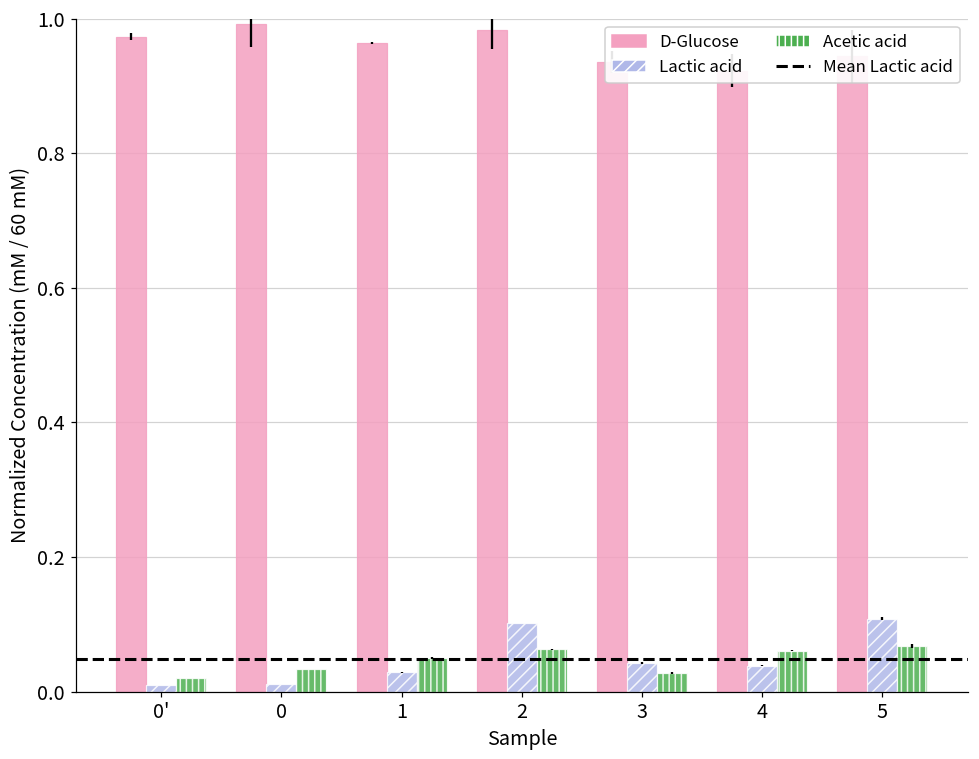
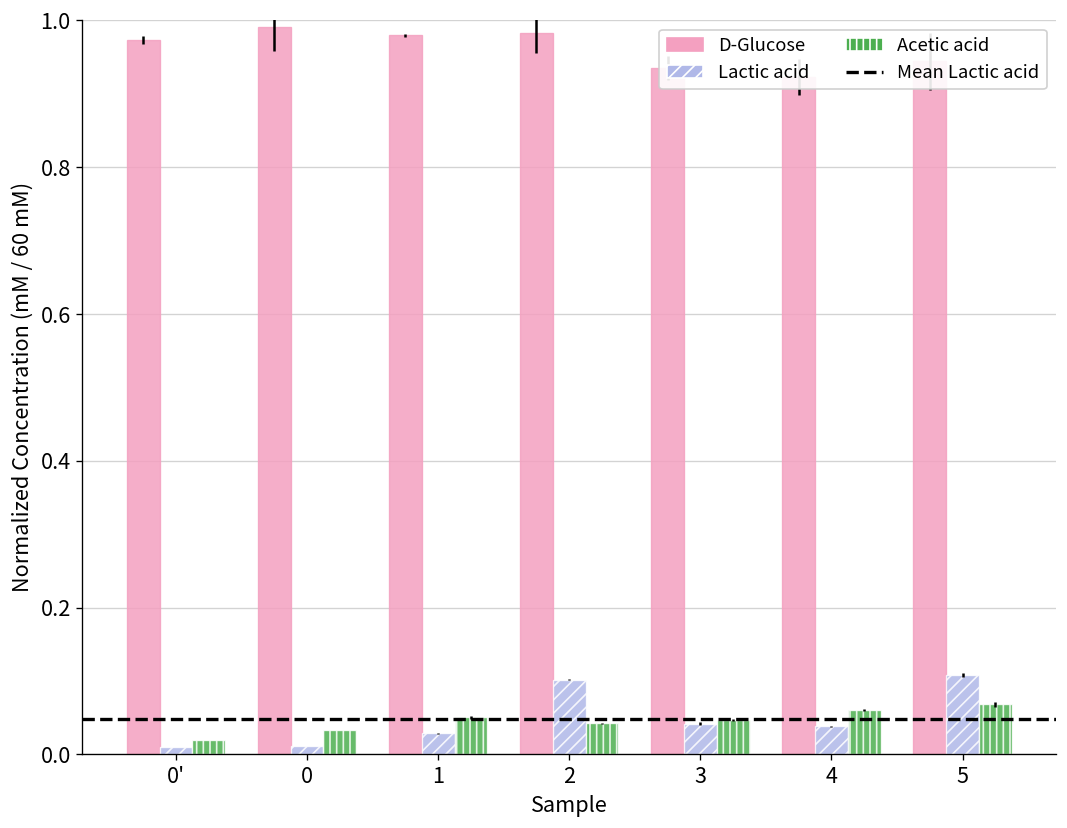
  {
    "D-Glucose": {
      "0'": 0.97,
      "0": 0.99,
-     "1": 0.96,
+     "1": 0.98,
      "2": 0.98
    },
    "Lactic acid": {
      "0'": 0.01,
      "0": 0.01,
      "1": 0.03,
      "2": 0.10,
      "3": 0.04,
      "4": 0.04,
      "5": 0.11
    },
    "Acetic acid": {
      "0'": 0.02,
      "0": 0.03,
      "1": 0.05,
-     "2": 0.06,
-     "3": 0.03,
+     "2": 0.04,
+     "3": 0.05,
      "4": 0.06,
      "5": 0.07
    }
  }
